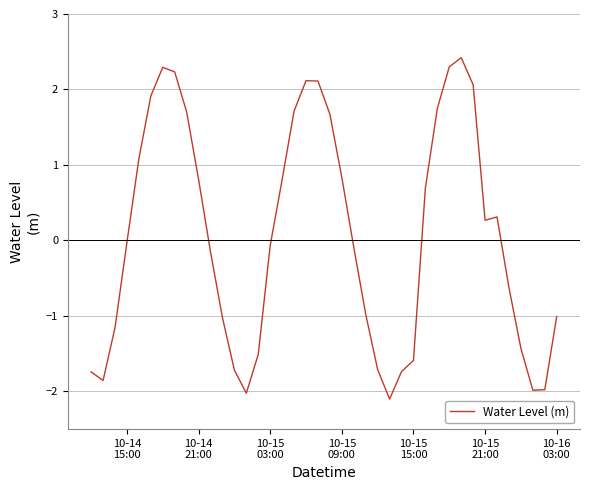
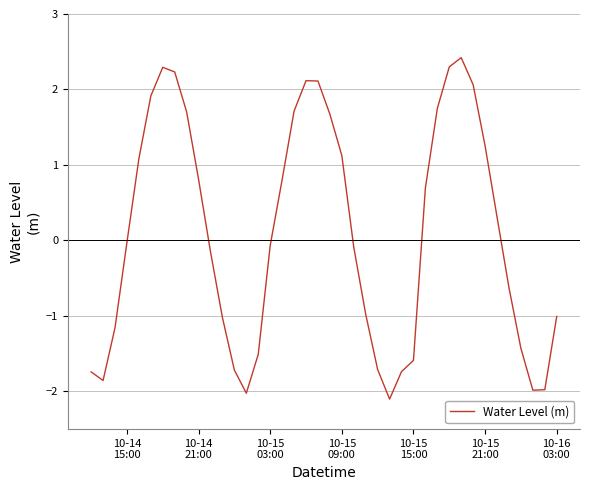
  {
    "10-14 15:00": 0.0,
    "10-14 21:00": 0.8,
    "10-15 03:00": -0.1,
-   "10-15 09:00": 0.8,
+   "10-15 09:00": 1.1,
    "10-15 15:00": -1.6,
-   "10-15 21:00": 0.3,
+   "10-15 21:00": 1.3,
    "10-16 03:00": -1.0
  }
